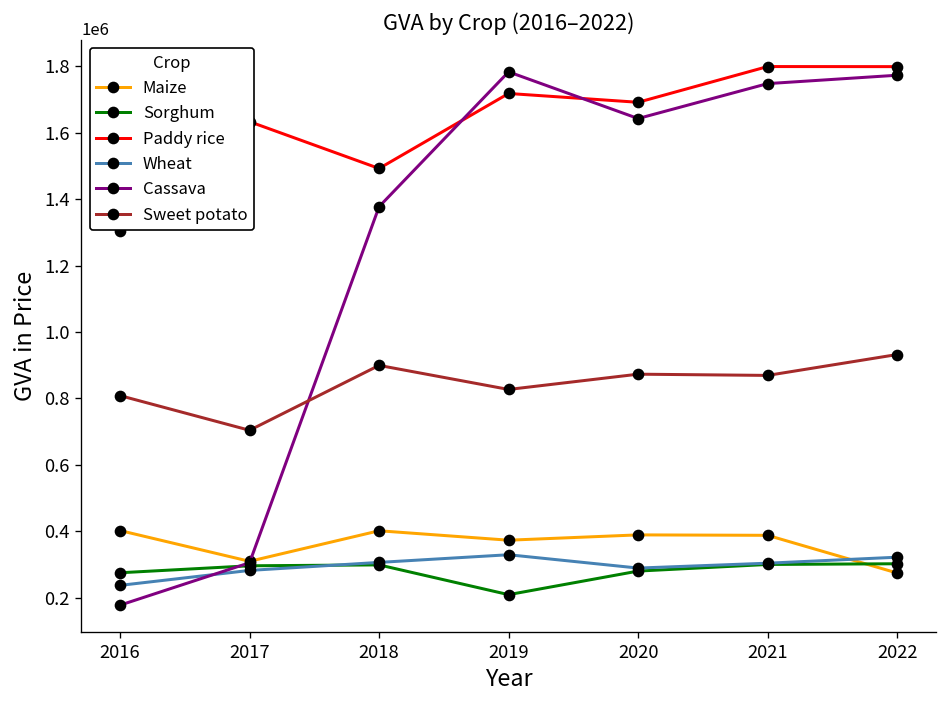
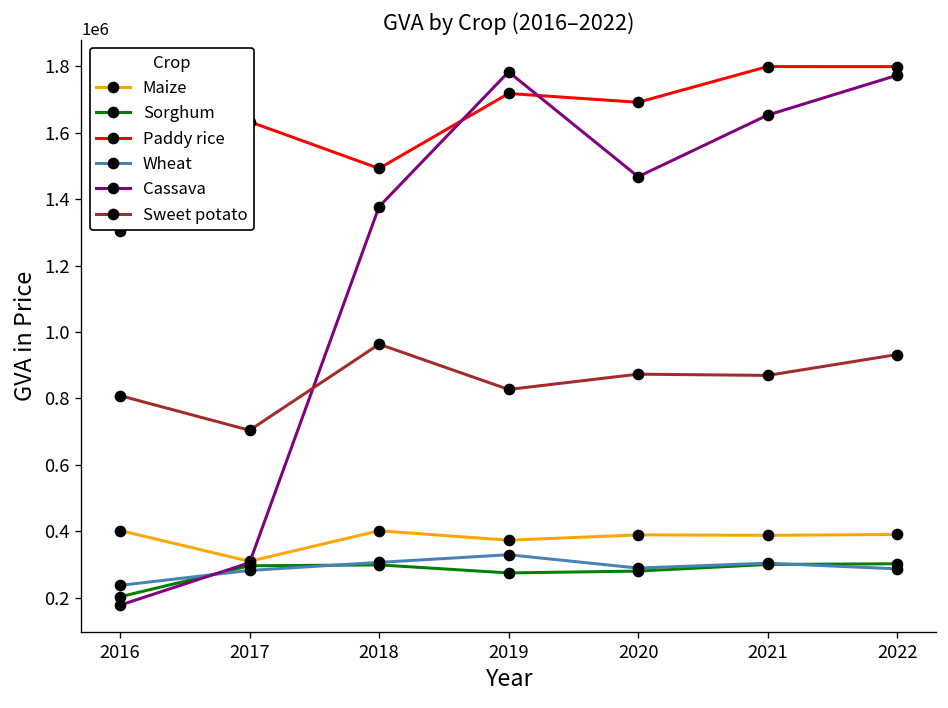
  {
    "Maize": {
      "2016": 400000,
      "2018": 400000,
      "2019": 370000,
      "2020": 390000,
      "2021": 390000,
-     "2022": 270000
+     "2022": 390000
    },
    "Sorghum": {
-     "2016": 270000,
-     "2019": 210000,
+     "2016": 200000,
+     "2019": 270000,
      "2022": 300000
    },
    "Paddy rice": {
      "2016": 1300000,
      "2018": 1490000,
      "2019": 1720000,
      "2020": 1690000,
      "2021": 1800000,
      "2022": 1800000
    },
    "Wheat": {
      "2016": 240000,
      "2017": 280000,
      "2019": 330000,
-     "2022": 320000
+     "2022": 290000
    },
    "Cassava": {
      "2016": 180000,
      "2018": 1380000,
      "2019": 1780000,
-     "2020": 1640000,
-     "2021": 1750000,
+     "2020": 1470000,
+     "2021": 1650000,
      "2022": 1770000
    },
    "Sweet potato": {
      "2016": 810000,
      "2017": 700000,
-     "2018": 900000,
+     "2018": 960000,
      "2019": 830000,
      "2020": 870000,
      "2021": 870000,
      "2022": 930000
    }
  }
